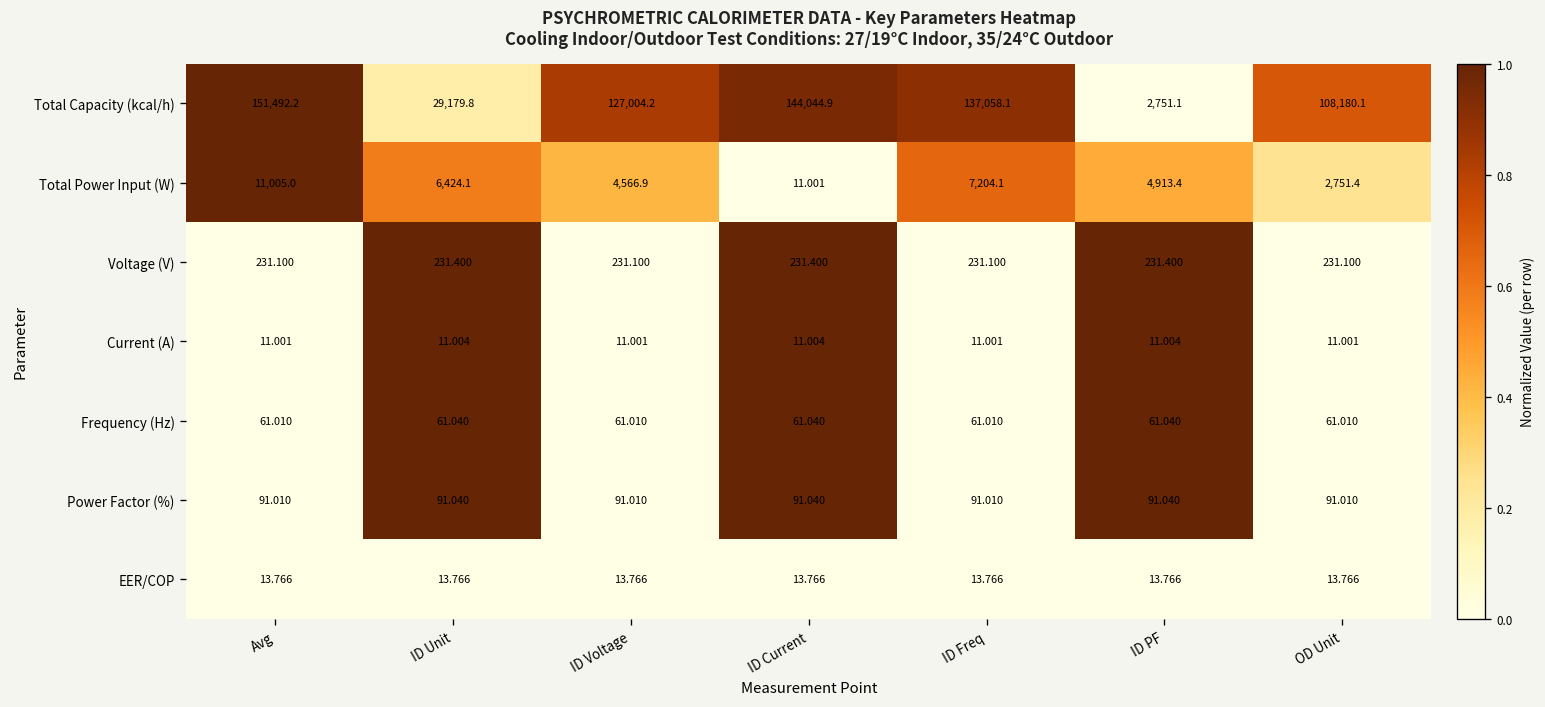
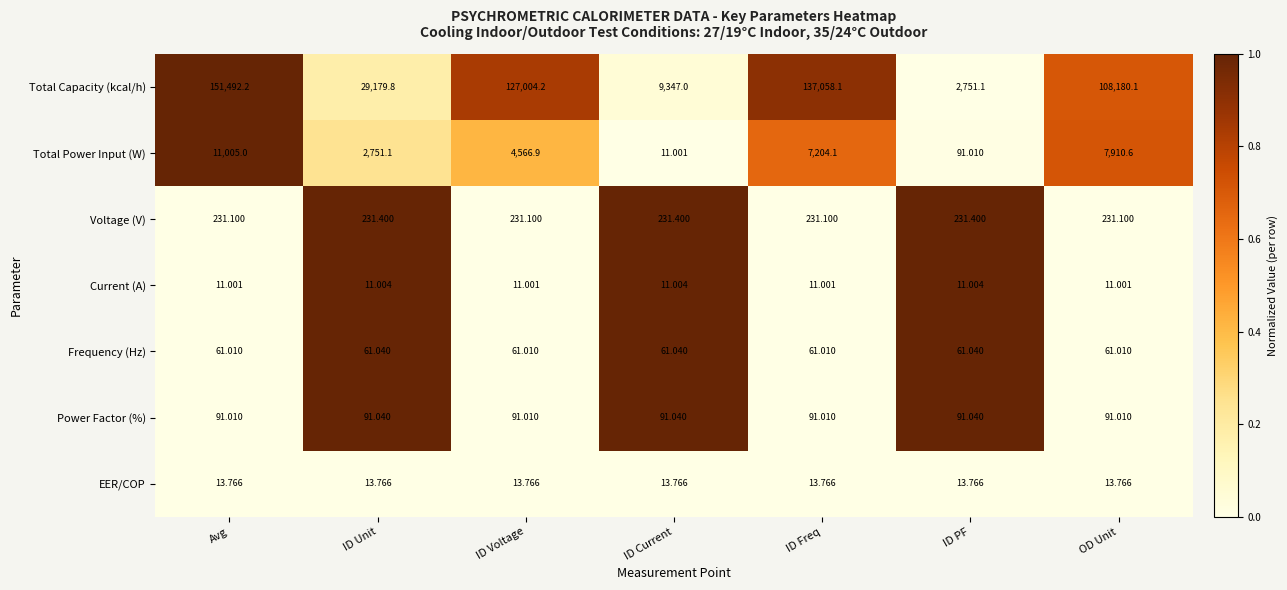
  {
    "Total Capacity (kcal/h)": {
      "Avg": "151,492.2",
      "ID Unit": "29,179.8",
      "ID Voltage": "127,004.2",
-     "ID Current": "144,044.9",
+     "ID Current": "9,347.0",
      "ID Freq": "137,058.1",
      "ID PF": "2,751.1",
      "OD Unit": "108,180.1"
    },
    "Total Power Input (W)": {
      "Avg": "11,005.0",
-     "ID Unit": "6,424.1",
+     "ID Unit": "2,751.1",
      "ID Voltage": "4,566.9",
      "ID Current": "11.001",
      "ID Freq": "7,204.1",
-     "ID PF": "4,913.4",
-     "OD Unit": "2,751.4"
+     "ID PF": "91.010",
+     "OD Unit": "7,910.6"
    },
    "Voltage (V)": {
      "Avg": "231.100",
      "ID Unit": "231.400",
      "ID Voltage": "231.100",
      "ID Current": "231.400",
      "ID Freq": "231.100",
      "ID PF": "231.400",
      "OD Unit": "231.100"
    },
    "Current (A)": {
      "Avg": "11.001",
      "ID Unit": "11.004",
      "ID Voltage": "11.001",
      "ID Current": "11.004",
      "ID Freq": "11.001",
      "ID PF": "11.004",
      "OD Unit": "11.001"
    },
    "Frequency (Hz)": {
      "Avg": "61.010",
      "ID Unit": "61.040",
      "ID Voltage": "61.010",
      "ID Current": "61.040",
      "ID Freq": "61.010",
      "ID PF": "61.040",
      "OD Unit": "61.010"
    },
    "Power Factor (%)": {
      "Avg": "91.010",
      "ID Unit": "91.040",
      "ID Voltage": "91.010",
      "ID Current": "91.040",
      "ID Freq": "91.010",
      "ID PF": "91.040",
      "OD Unit": "91.010"
    },
    "EER/COP": {
      "Avg": "13.766",
      "ID Unit": "13.766",
      "ID Voltage": "13.766",
      "ID Current": "13.766",
      "ID Freq": "13.766",
      "ID PF": "13.766",
      "OD Unit": "13.766"
    }
  }
